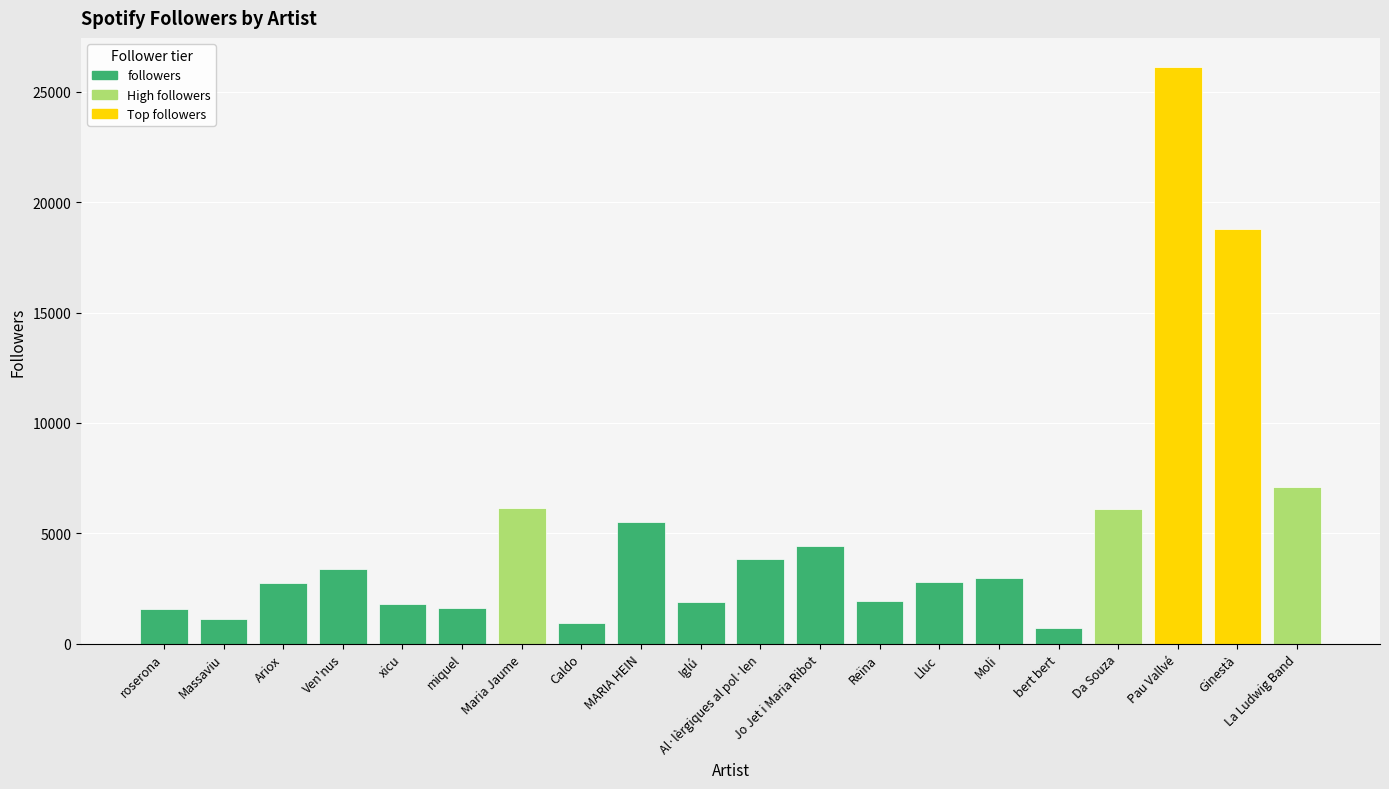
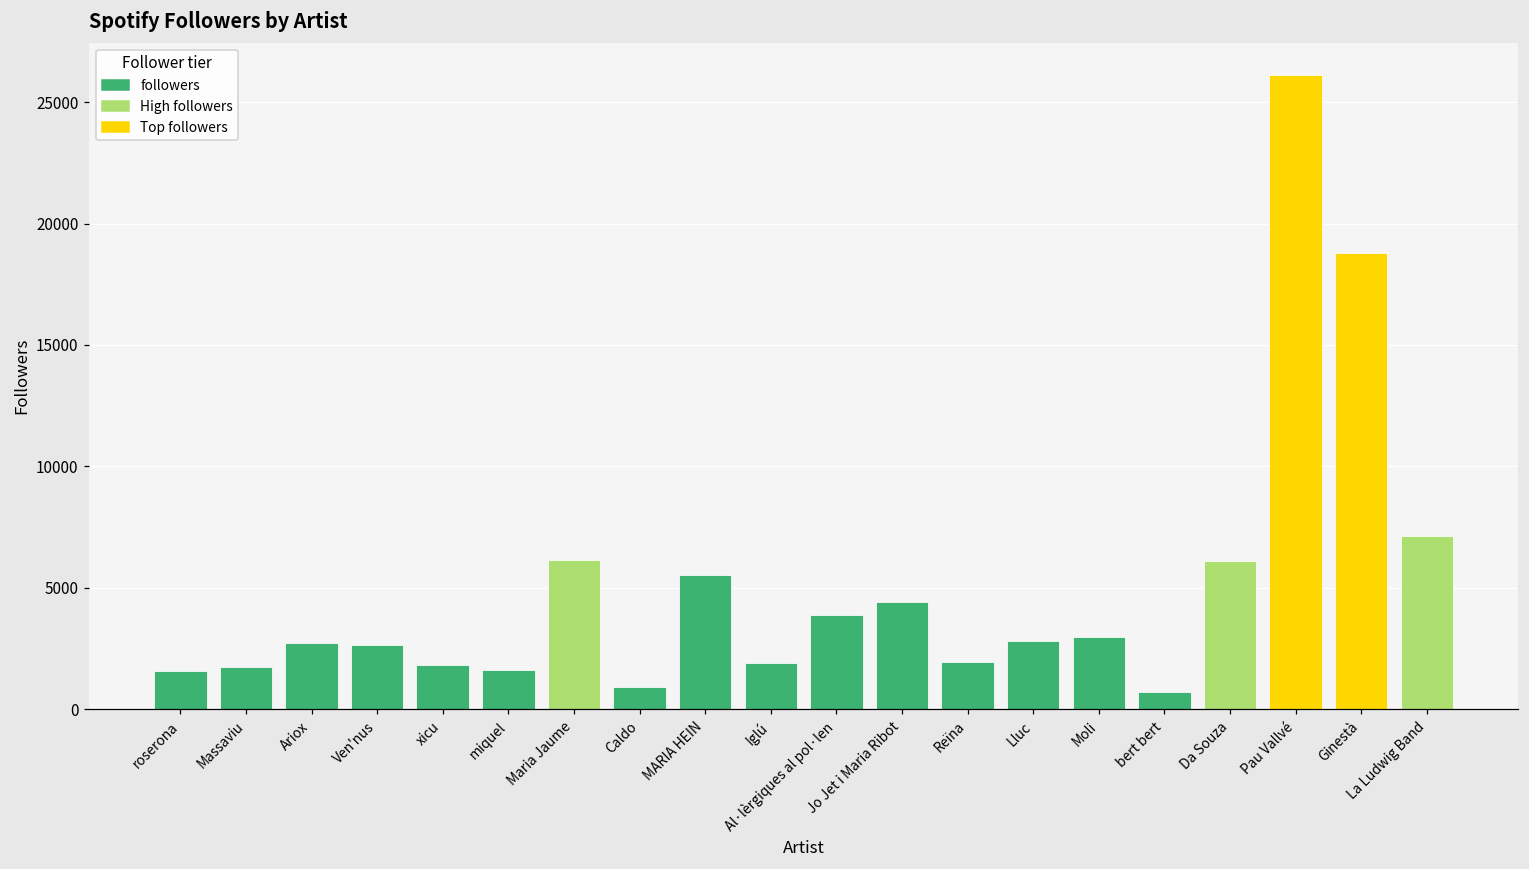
  {
    "roserona": 1600,
-   "Massaviu": 1100,
+   "Massaviu": 1700,
    "Ariox": 2700,
-   "Ven'nus": 3400,
+   "Ven'nus": 2600,
    "xicu": 1800,
    "miquel": 1600,
    "Maria Jaume": 6100,
    "Caldo": 900,
    "MARIA HEIN": 5500,
    "Iglú": 1900,
    "Al·lèrgiques al pol·len": 3900,
    "Jo Jet i Maria Ribot": 4400,
    "Reïna": 2000,
    "Lluc": 2800,
    "Moli": 3000,
    "bert bert": 700,
    "Da Souza": 6100,
    "Pau Vallvé": 26100,
    "Ginestà": 18800,
    "La Ludwig Band": 7100
  }
